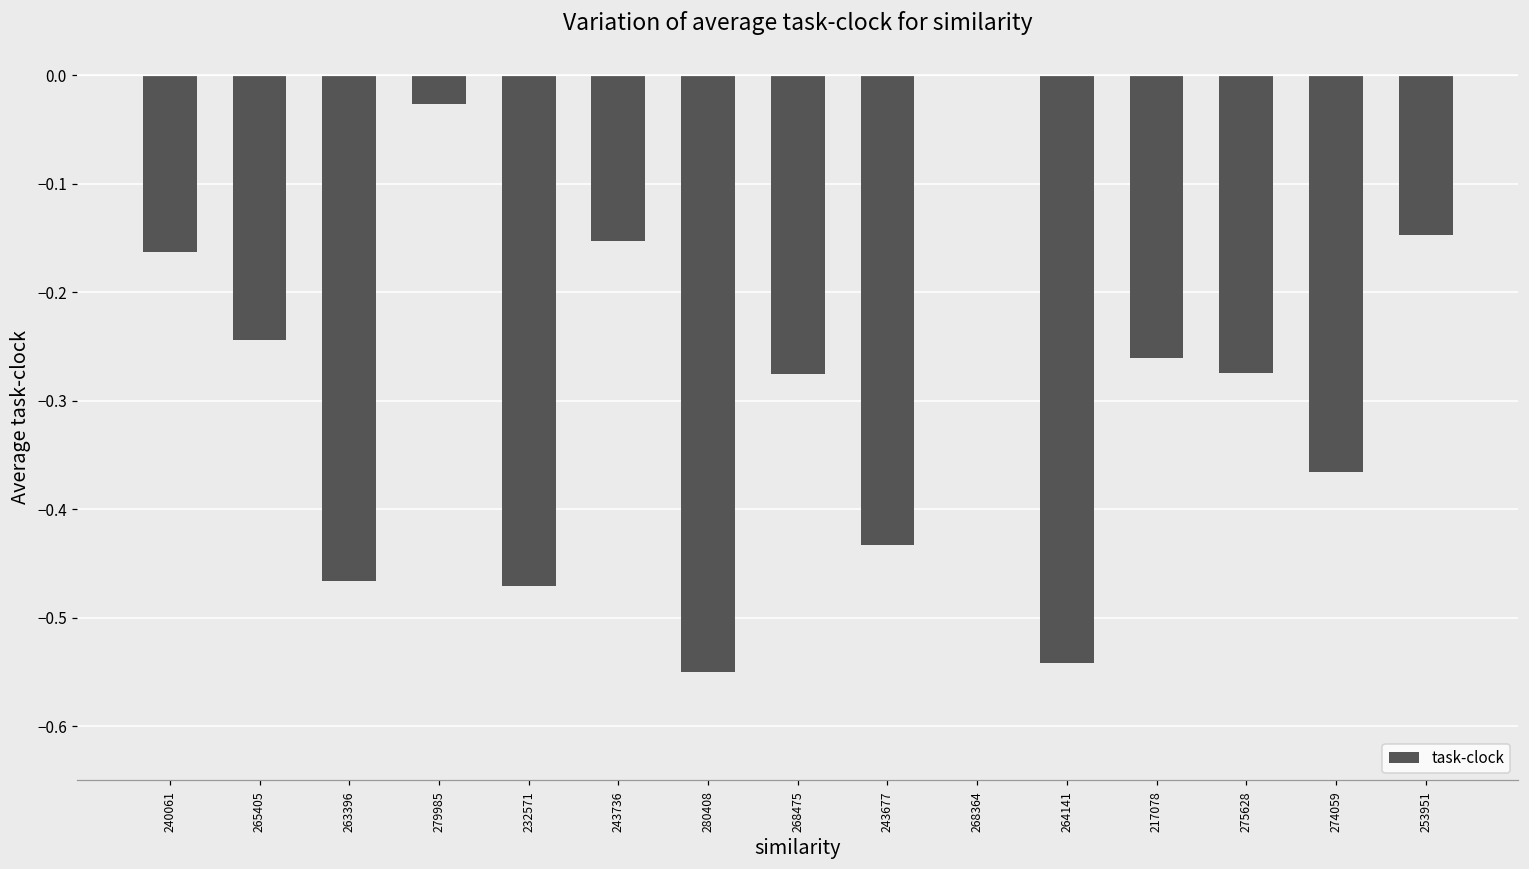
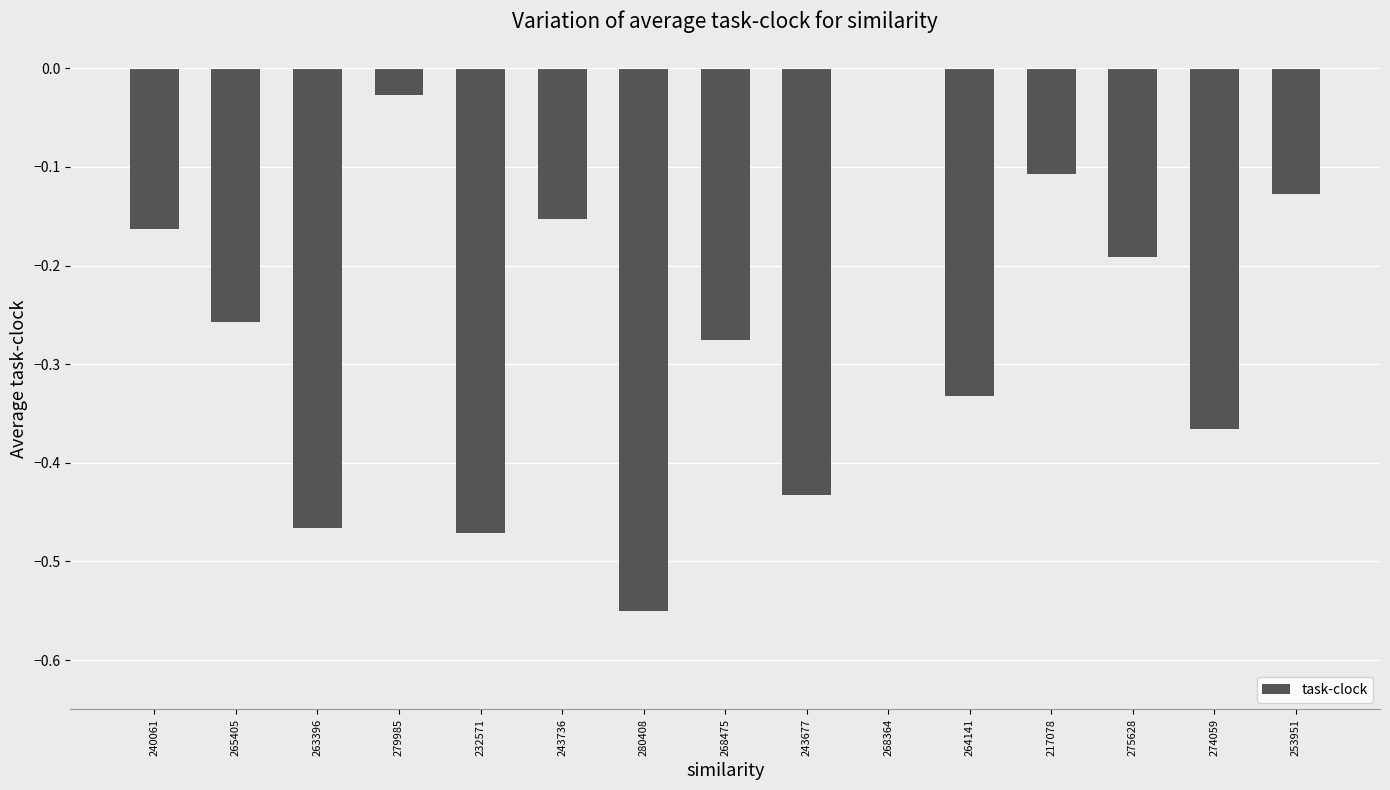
  {
    "240061": -0.16,
-   "265405": -0.24,
+   "265405": -0.26,
    "263396": -0.47,
    "279985": -0.03,
    "232571": -0.47,
    "243736": -0.15,
    "280408": -0.55,
    "268475": -0.28,
    "243677": -0.43,
    "268364": 0.00,
-   "264141": -0.54,
-   "217078": -0.26,
-   "275628": -0.27,
+   "264141": -0.33,
+   "217078": -0.11,
+   "275628": -0.19,
    "274059": -0.37,
-   "253951": -0.15
+   "253951": -0.13
  }
